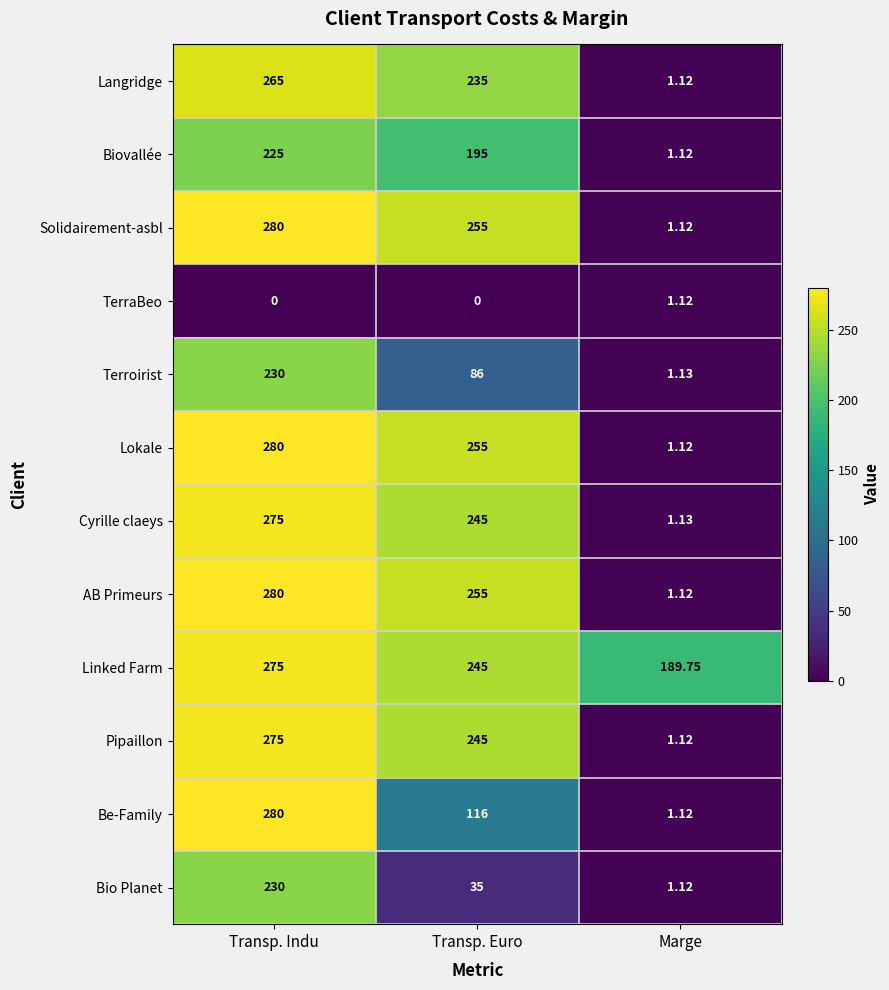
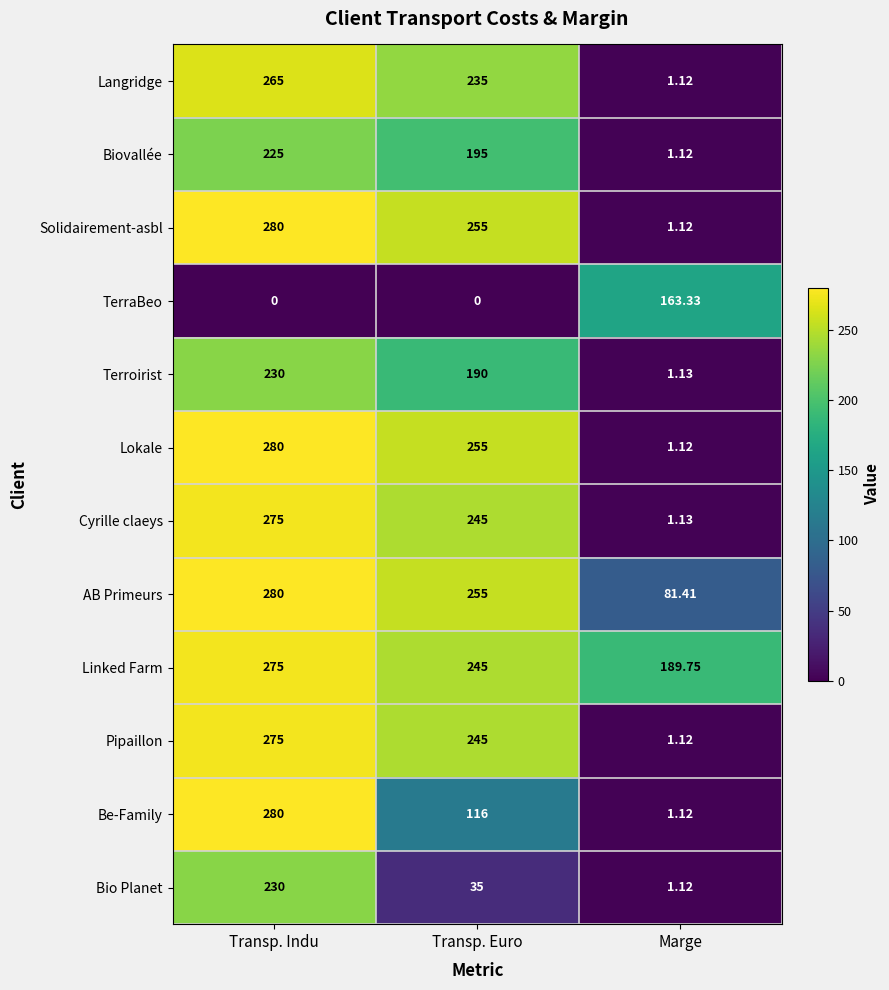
  {
    "Langridge": {
      "Transp. Indu": 265,
      "Transp. Euro": 235,
      "Marge": 1.12
    },
    "Biovallée": {
      "Transp. Indu": 225,
      "Transp. Euro": 195,
      "Marge": 1.12
    },
    "Solidairement-asbl": {
      "Transp. Indu": 280,
      "Transp. Euro": 255,
      "Marge": 1.12
    },
    "TerraBeo": {
      "Transp. Indu": 0,
      "Transp. Euro": 0,
-     "Marge": 1.12
+     "Marge": 163.33
    },
    "Terroirist": {
      "Transp. Indu": 230,
-     "Transp. Euro": 86,
+     "Transp. Euro": 190,
      "Marge": 1.13
    },
    "Lokale": {
      "Transp. Indu": 280,
      "Transp. Euro": 255,
      "Marge": 1.12
    },
    "Cyrille claeys": {
      "Transp. Indu": 275,
      "Transp. Euro": 245,
      "Marge": 1.13
    },
    "AB Primeurs": {
      "Transp. Indu": 280,
      "Transp. Euro": 255,
-     "Marge": 1.12
+     "Marge": 81.41
    },
    "Linked Farm": {
      "Transp. Indu": 275,
      "Transp. Euro": 245,
      "Marge": 189.75
    },
    "Pipaillon": {
      "Transp. Indu": 275,
      "Transp. Euro": 245,
      "Marge": 1.12
    },
    "Be-Family": {
      "Transp. Indu": 280,
      "Transp. Euro": 116,
      "Marge": 1.12
    },
    "Bio Planet": {
      "Transp. Indu": 230,
      "Transp. Euro": 35,
      "Marge": 1.12
    }
  }
